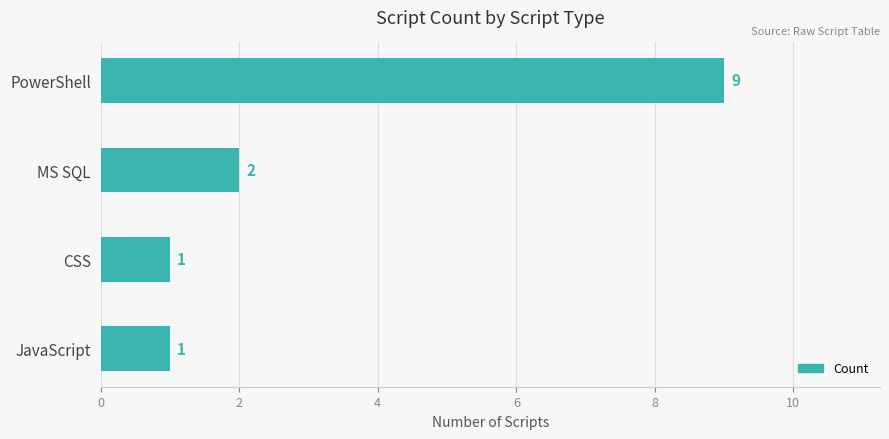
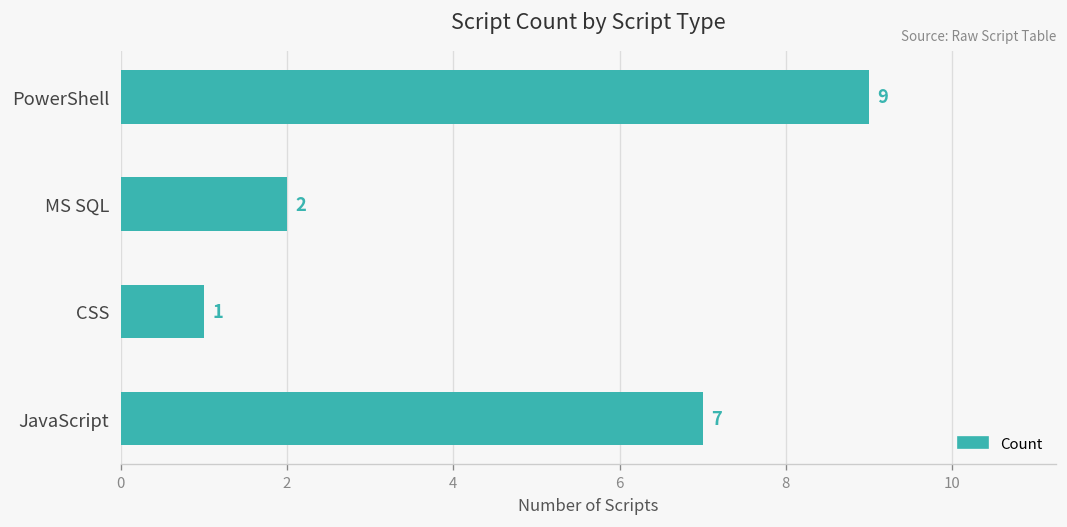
  {
    "PowerShell": 9,
    "MS SQL": 2,
    "CSS": 1,
-   "JavaScript": 1
+   "JavaScript": 7
  }
